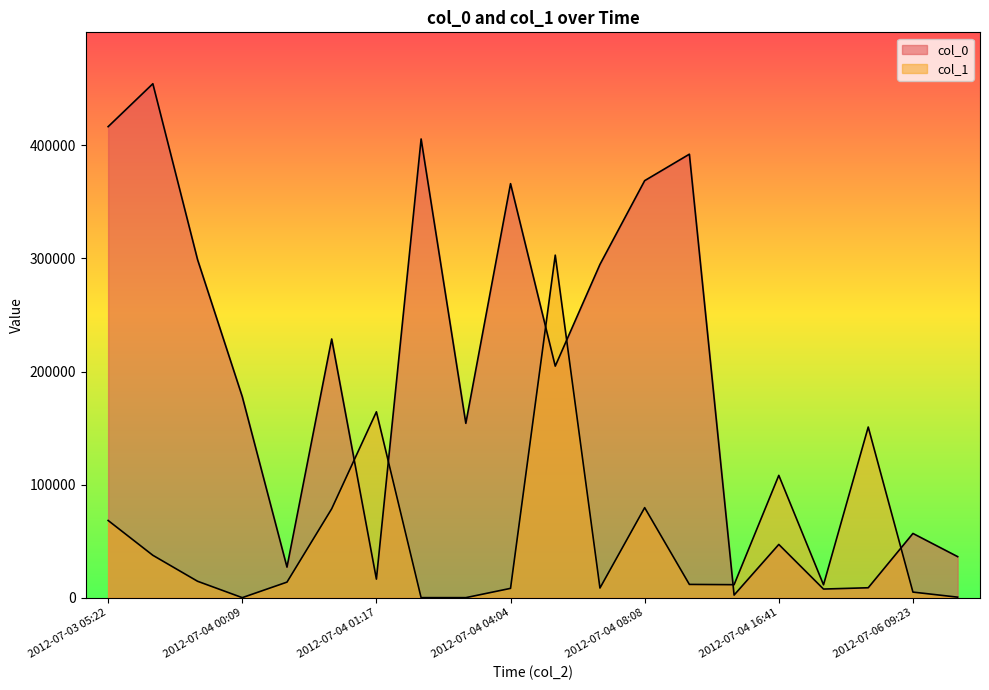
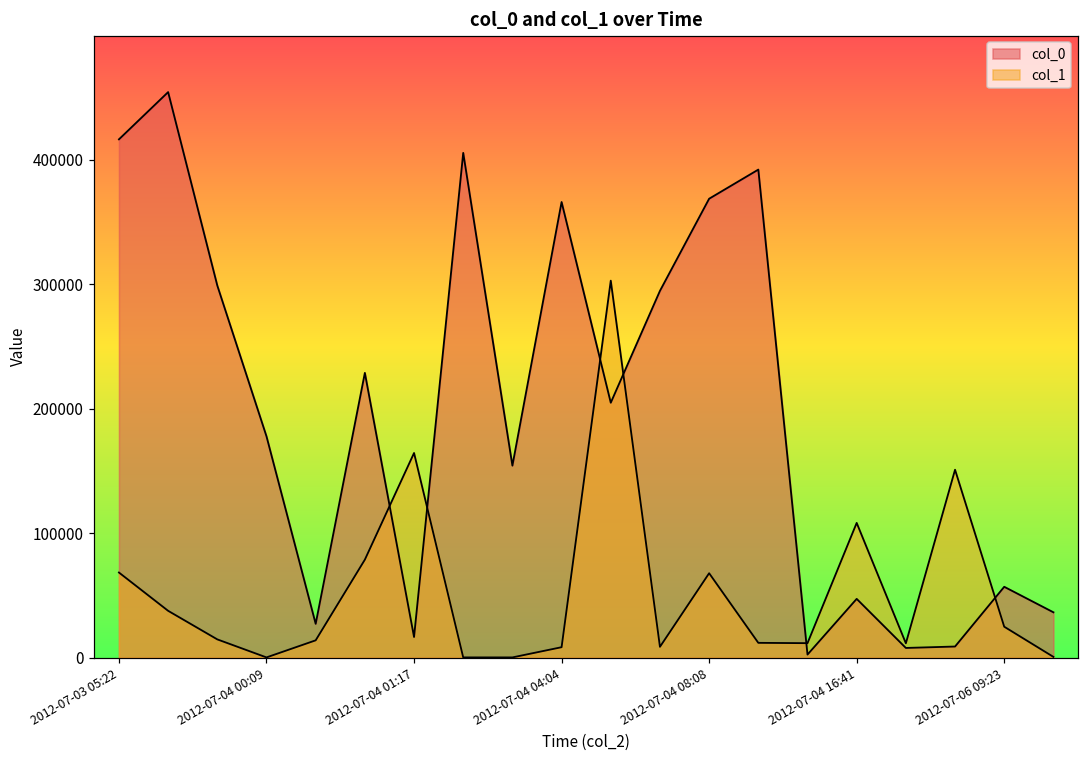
  {
    "col_0": {
      "2012-07-04 01:17": 16000,
      "2012-07-04 08:08": 369000,
      "2012-07-06 09:23": 57000
    },
    "col_1": {
      "2012-07-04 01:17": 164000,
-     "2012-07-04 08:08": 80000,
-     "2012-07-06 09:23": 5000
+     "2012-07-04 08:08": 68000,
+     "2012-07-06 09:23": 25000
    }
  }
